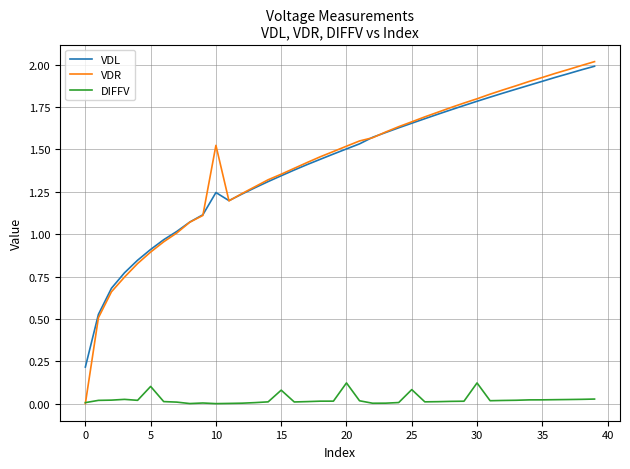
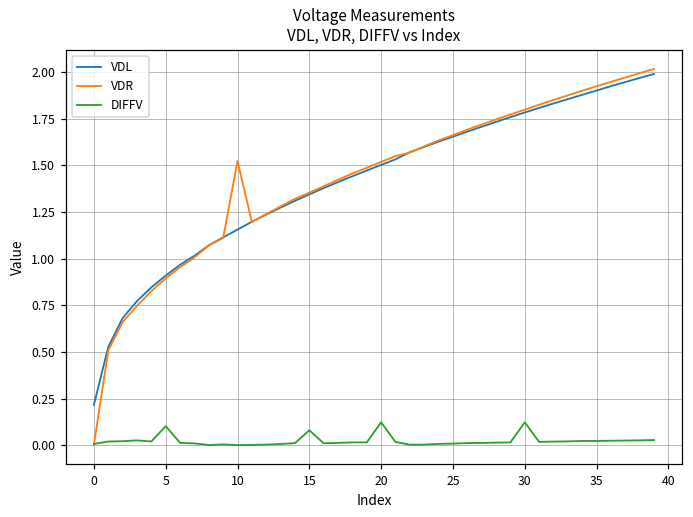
  {
    "VDL": {
      "0": 0.22,
      "5": 0.91,
-     "10": 1.25,
+     "10": 1.16,
      "20": 1.50,
      "35": 1.90
    },
    "VDR": {
      "5": 0.89,
      "10": 1.52,
      "20": 1.52,
      "35": 1.92
    },
    "DIFFV": {
      "5": 0.10,
      "10": 0.00,
      "15": 0.08,
      "20": 0.12,
-     "25": 0.08,
+     "25": 0.01,
      "30": 0.12,
      "35": 0.02
    }
  }
